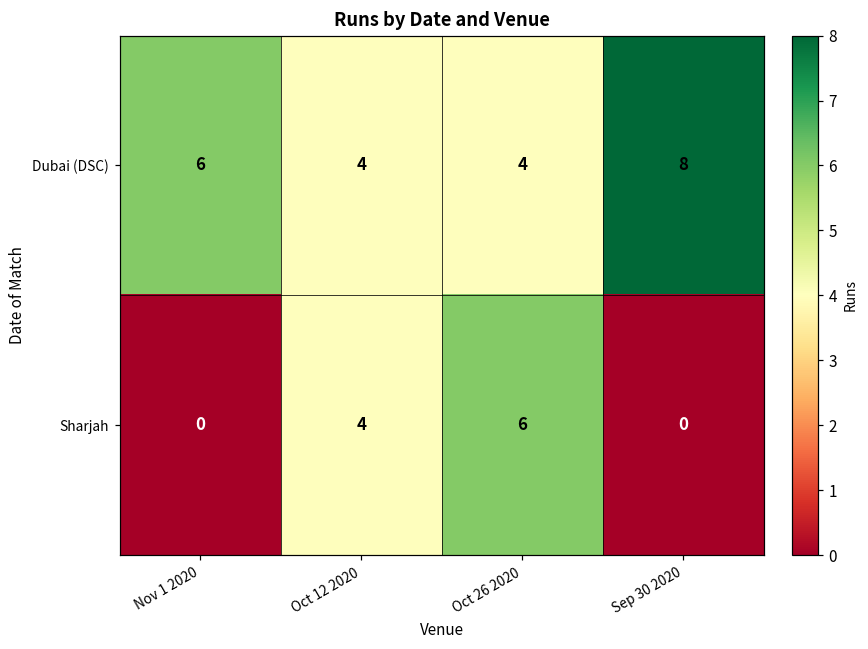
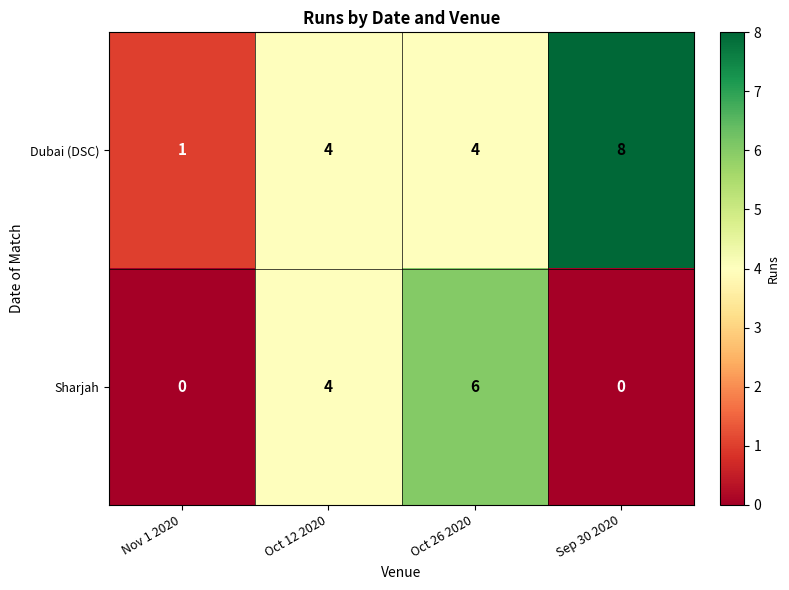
  {
    "Dubai (DSC)": {
-     "Nov 1 2020": 6,
+     "Nov 1 2020": 1,
      "Oct 12 2020": 4,
      "Oct 26 2020": 4,
      "Sep 30 2020": 8
    },
    "Sharjah": {
      "Nov 1 2020": 0,
      "Oct 12 2020": 4,
      "Oct 26 2020": 6,
      "Sep 30 2020": 0
    }
  }
